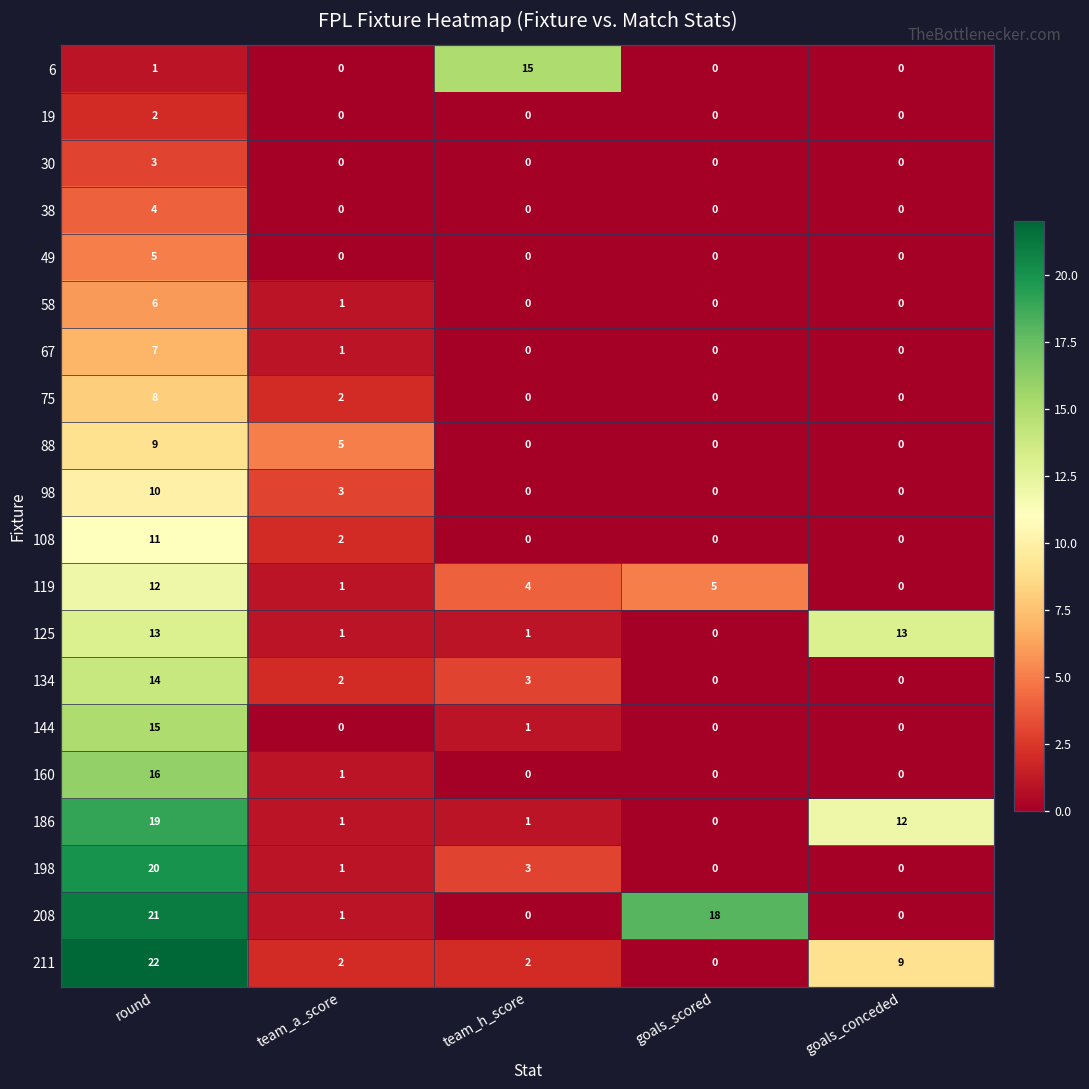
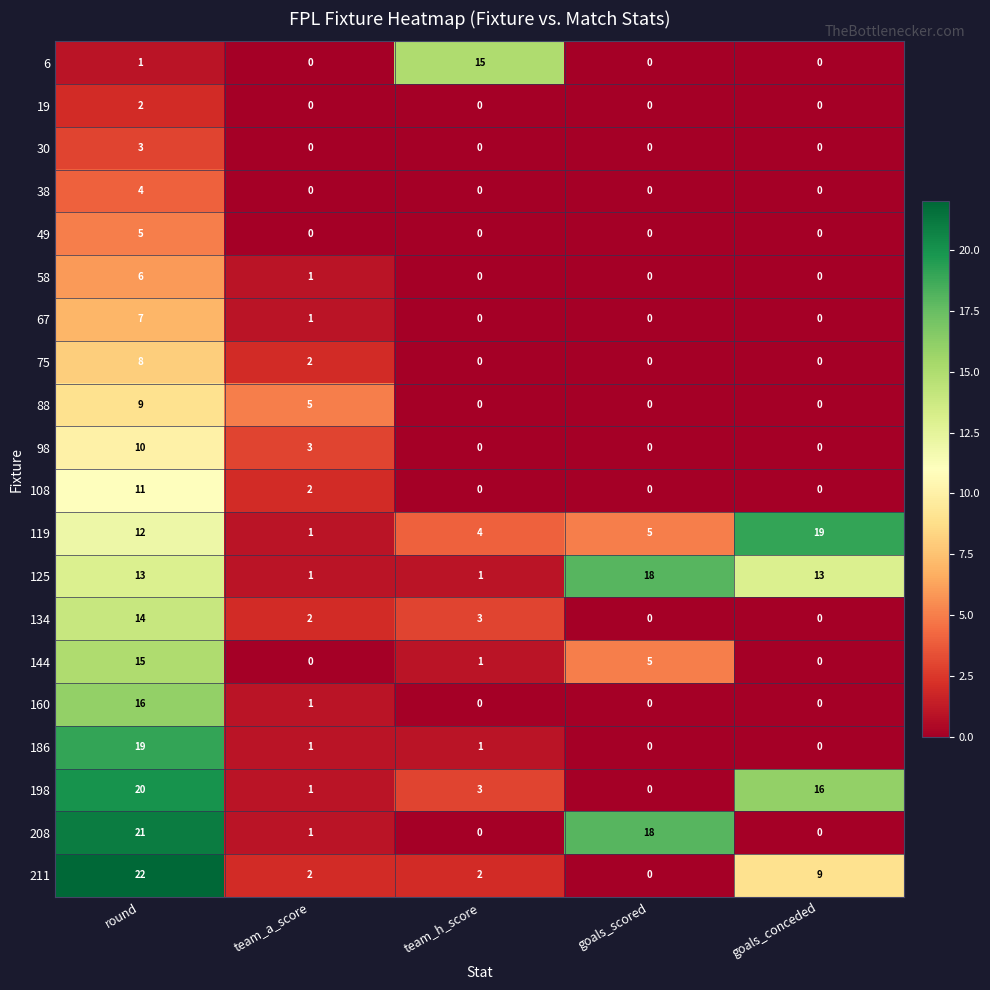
  {
    "6": {
      "round": 1,
      "team_a_score": 0,
      "team_h_score": 15,
      "goals_scored": 0,
      "goals_conceded": 0
    },
    "19": {
      "round": 2,
      "team_a_score": 0,
      "team_h_score": 0,
      "goals_scored": 0,
      "goals_conceded": 0
    },
    "30": {
      "round": 3,
      "team_a_score": 0,
      "team_h_score": 0,
      "goals_scored": 0,
      "goals_conceded": 0
    },
    "38": {
      "round": 4,
      "team_a_score": 0,
      "team_h_score": 0,
      "goals_scored": 0,
      "goals_conceded": 0
    },
    "49": {
      "round": 5,
      "team_a_score": 0,
      "team_h_score": 0,
      "goals_scored": 0,
      "goals_conceded": 0
    },
    "58": {
      "round": 6,
      "team_a_score": 1,
      "team_h_score": 0,
      "goals_scored": 0,
      "goals_conceded": 0
    },
    "67": {
      "round": 7,
      "team_a_score": 1,
      "team_h_score": 0,
      "goals_scored": 0,
      "goals_conceded": 0
    },
    "75": {
      "round": 8,
      "team_a_score": 2,
      "team_h_score": 0,
      "goals_scored": 0,
      "goals_conceded": 0
    },
    "88": {
      "round": 9,
      "team_a_score": 5,
      "team_h_score": 0,
      "goals_scored": 0,
      "goals_conceded": 0
    },
    "98": {
      "round": 10,
      "team_a_score": 3,
      "team_h_score": 0,
      "goals_scored": 0,
      "goals_conceded": 0
    },
    "108": {
      "round": 11,
      "team_a_score": 2,
      "team_h_score": 0,
      "goals_scored": 0,
      "goals_conceded": 0
    },
    "119": {
      "round": 12,
      "team_a_score": 1,
      "team_h_score": 4,
      "goals_scored": 5,
-     "goals_conceded": 0
+     "goals_conceded": 19
    },
    "125": {
      "round": 13,
      "team_a_score": 1,
      "team_h_score": 1,
-     "goals_scored": 0,
+     "goals_scored": 18,
      "goals_conceded": 13
    },
    "134": {
      "round": 14,
      "team_a_score": 2,
      "team_h_score": 3,
      "goals_scored": 0,
      "goals_conceded": 0
    },
    "144": {
      "round": 15,
      "team_a_score": 0,
      "team_h_score": 1,
-     "goals_scored": 0,
+     "goals_scored": 5,
      "goals_conceded": 0
    },
    "160": {
      "round": 16,
      "team_a_score": 1,
      "team_h_score": 0,
      "goals_scored": 0,
      "goals_conceded": 0
    },
    "186": {
      "round": 19,
      "team_a_score": 1,
      "team_h_score": 1,
      "goals_scored": 0,
-     "goals_conceded": 12
+     "goals_conceded": 0
    },
    "198": {
      "round": 20,
      "team_a_score": 1,
      "team_h_score": 3,
      "goals_scored": 0,
-     "goals_conceded": 0
+     "goals_conceded": 16
    },
    "208": {
      "round": 21,
      "team_a_score": 1,
      "team_h_score": 0,
      "goals_scored": 18,
      "goals_conceded": 0
    },
    "211": {
      "round": 22,
      "team_a_score": 2,
      "team_h_score": 2,
      "goals_scored": 0,
      "goals_conceded": 9
    }
  }
